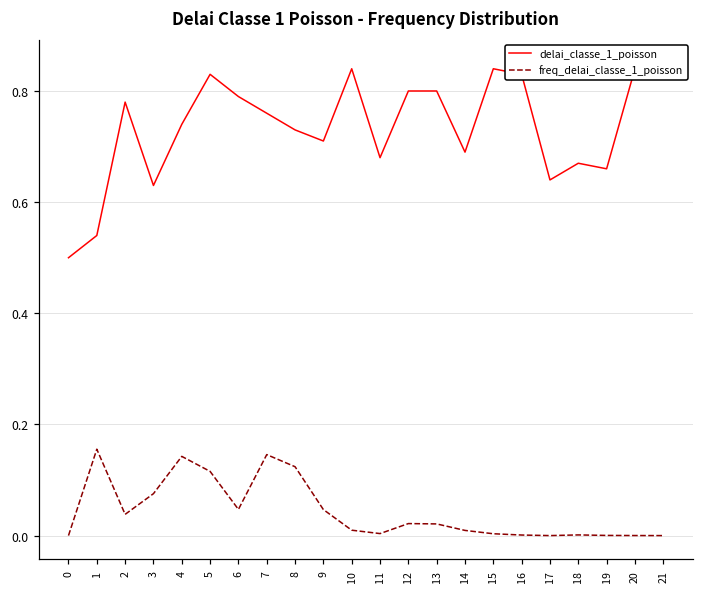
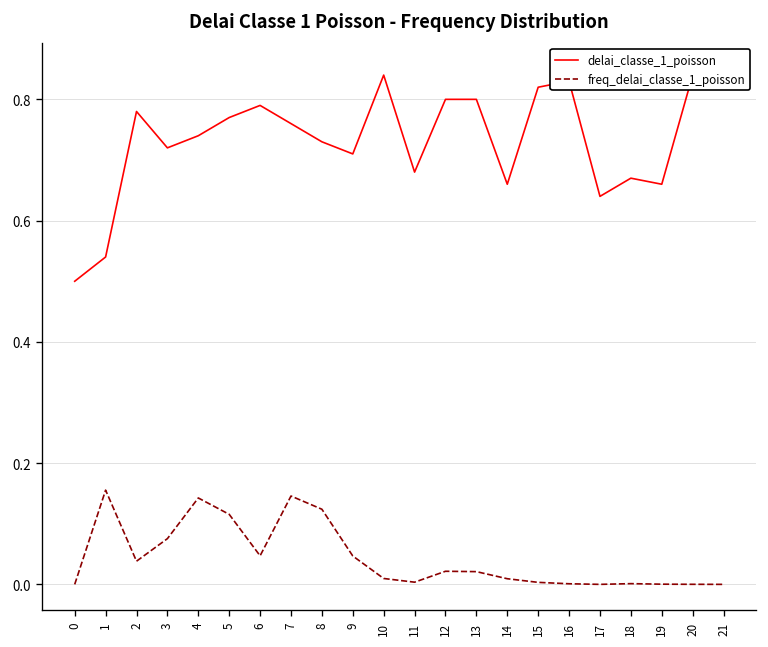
  {
    "delai_classe_1_poisson": {
      "0": 0.50,
      "1": 0.54,
      "2": 0.78,
-     "3": 0.63,
+     "3": 0.72,
      "4": 0.74,
-     "5": 0.83,
+     "5": 0.77,
      "6": 0.79,
      "7": 0.76,
      "8": 0.73,
      "9": 0.71,
      "10": 0.84,
      "11": 0.68,
      "12": 0.80,
      "13": 0.80,
-     "14": 0.69,
-     "15": 0.84,
+     "14": 0.66,
+     "15": 0.82,
      "17": 0.64,
      "18": 0.67,
      "19": 0.66
    },
    "freq_delai_classe_1_poisson": {
      "0": 0.00,
      "1": 0.16,
      "2": 0.04,
      "3": 0.08,
      "4": 0.14,
      "5": 0.12,
      "6": 0.05,
      "7": 0.15,
      "8": 0.12,
      "9": 0.05,
      "10": 0.01,
      "11": 0.00,
      "12": 0.02,
      "13": 0.02,
      "14": 0.01,
      "15": 0.00,
      "16": 0.00,
      "17": 0.00,
      "18": 0.00,
      "19": 0.00,
      "20": 0.00,
      "21": 0.00
    }
  }
